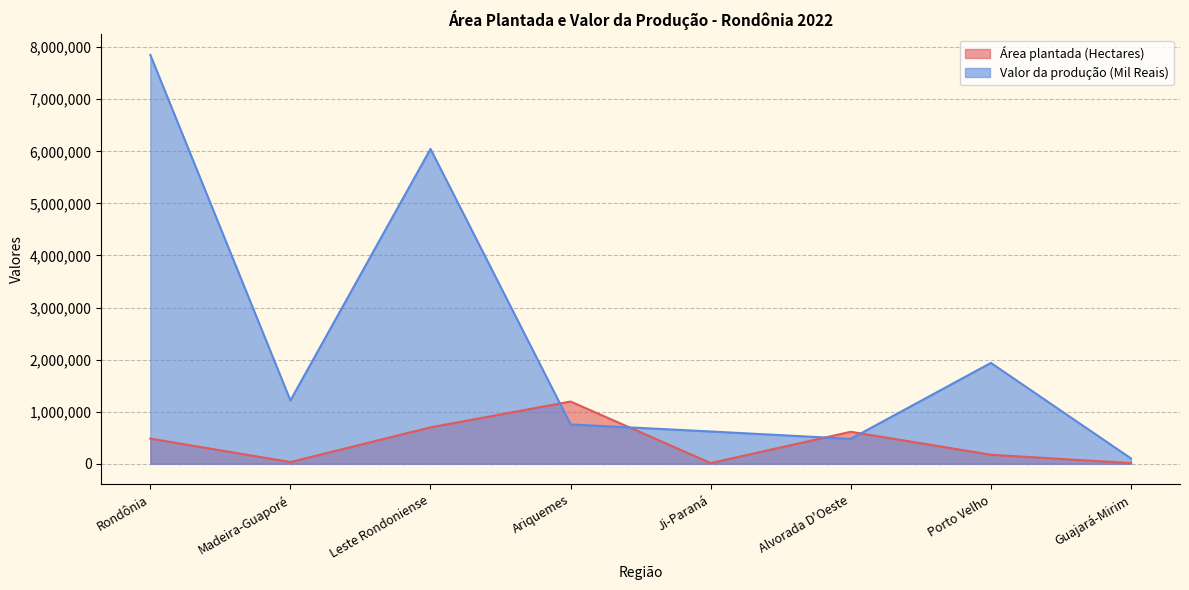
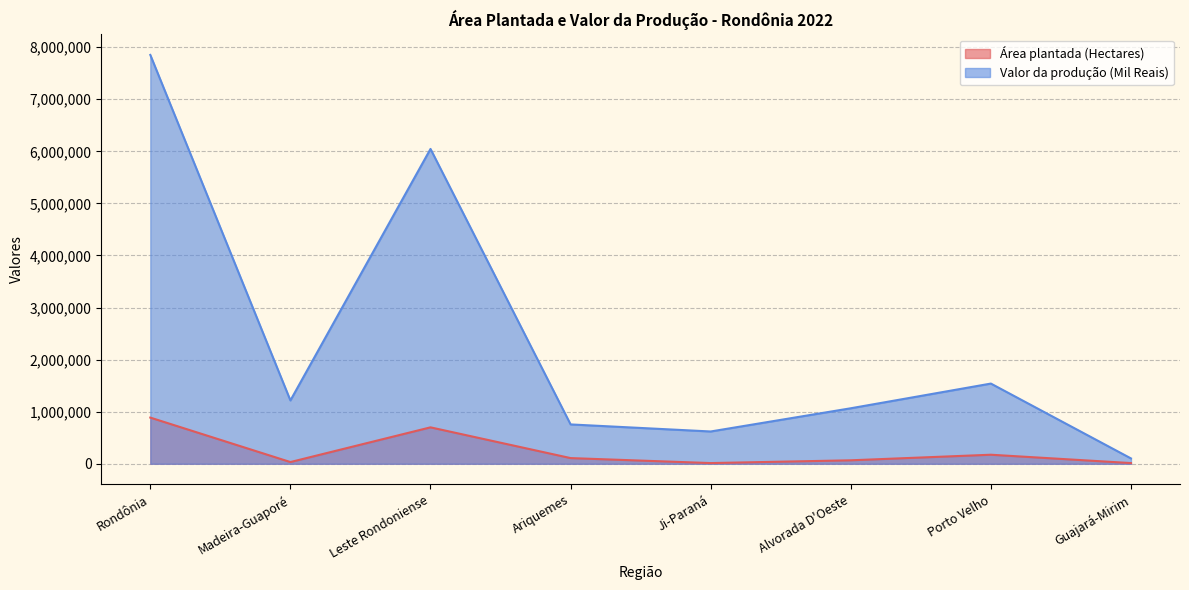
  {
    "Área plantada (Hectares)": {
-     "Rondônia": "500,000",
+     "Rondônia": "900,000",
      "Madeira-Guaporé": "0",
      "Leste Rondoniense": "700,000",
-     "Ariquemes": "1,200,000",
+     "Ariquemes": "100,000",
      "Ji-Paraná": "0",
-     "Alvorada D'Oeste": "600,000",
+     "Alvorada D'Oeste": "100,000",
      "Porto Velho": "200,000",
      "Guajará-Mirim": "0"
    },
    "Valor da produção (Mil Reais)": {
      "Rondônia": "7,900,000",
      "Madeira-Guaporé": "1,200,000",
      "Leste Rondoniense": "6,000,000",
      "Ariquemes": "800,000",
      "Ji-Paraná": "600,000",
-     "Alvorada D'Oeste": "500,000",
-     "Porto Velho": "1,900,000",
+     "Alvorada D'Oeste": "1,100,000",
+     "Porto Velho": "1,500,000",
      "Guajará-Mirim": "100,000"
    }
  }
